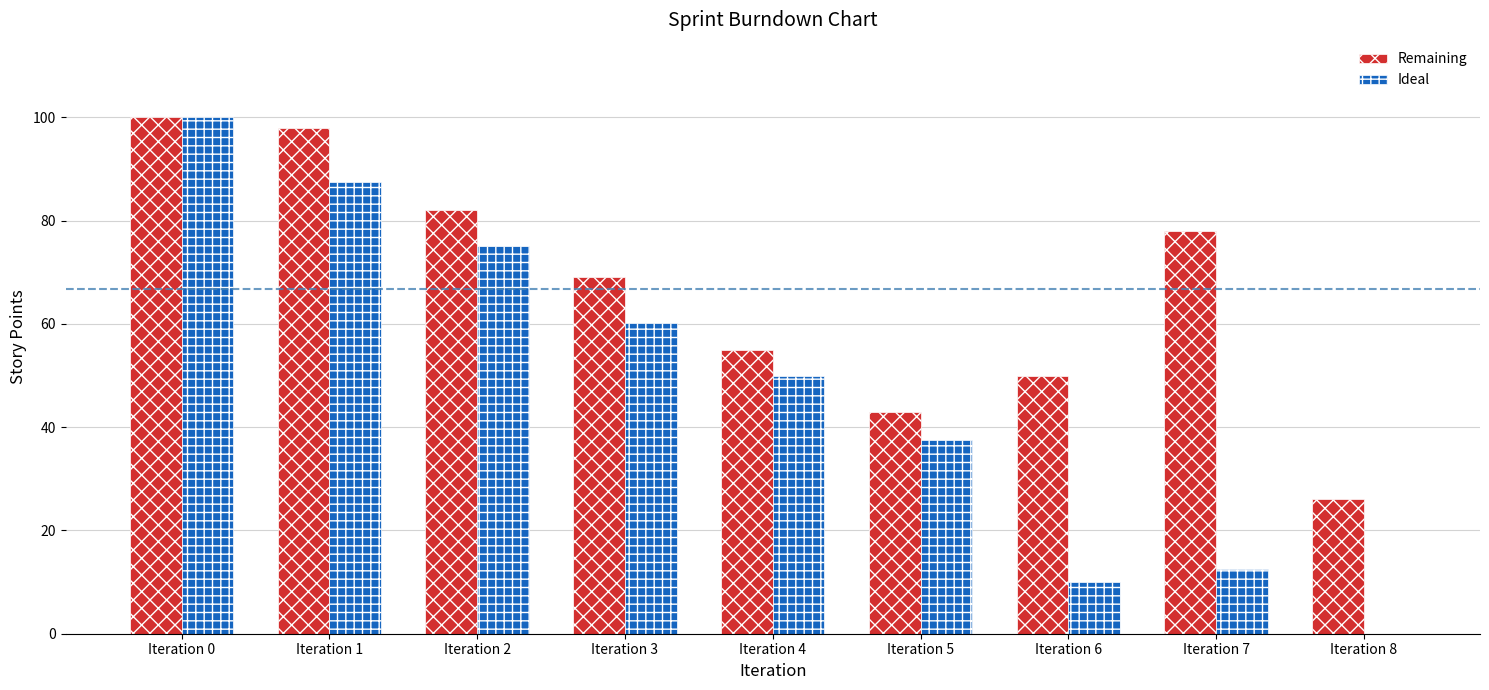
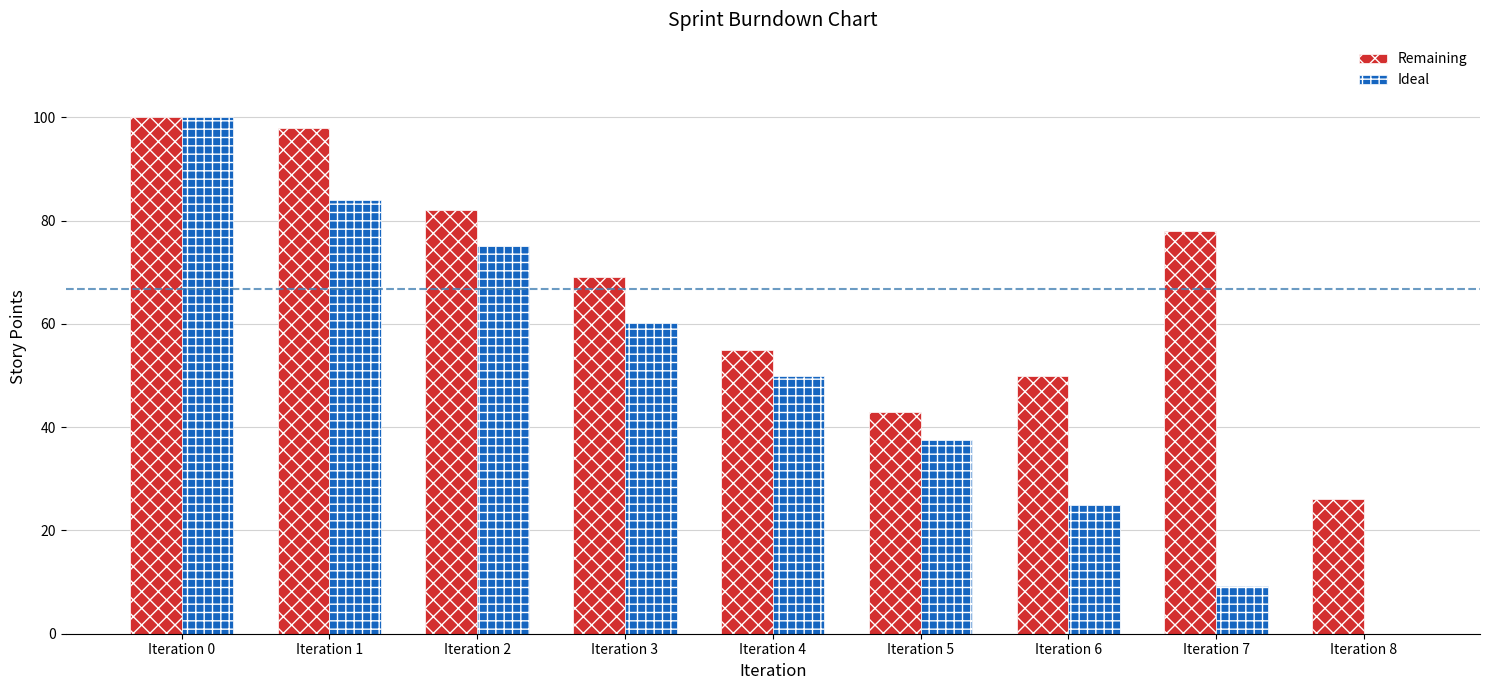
  {
    "Remaining": {
      "Iteration 0": 100,
      "Iteration 1": 98,
      "Iteration 2": 82,
      "Iteration 3": 69,
      "Iteration 4": 55,
      "Iteration 5": 43,
      "Iteration 6": 50,
      "Iteration 7": 78,
      "Iteration 8": 26
    },
    "Ideal": {
      "Iteration 0": 100,
-     "Iteration 1": 88,
+     "Iteration 1": 84,
      "Iteration 2": 75,
      "Iteration 3": 60,
      "Iteration 4": 50,
      "Iteration 5": 38,
-     "Iteration 6": 10,
-     "Iteration 7": 13,
+     "Iteration 6": 25,
+     "Iteration 7": 9,
      "Iteration 8": 0
    }
  }
